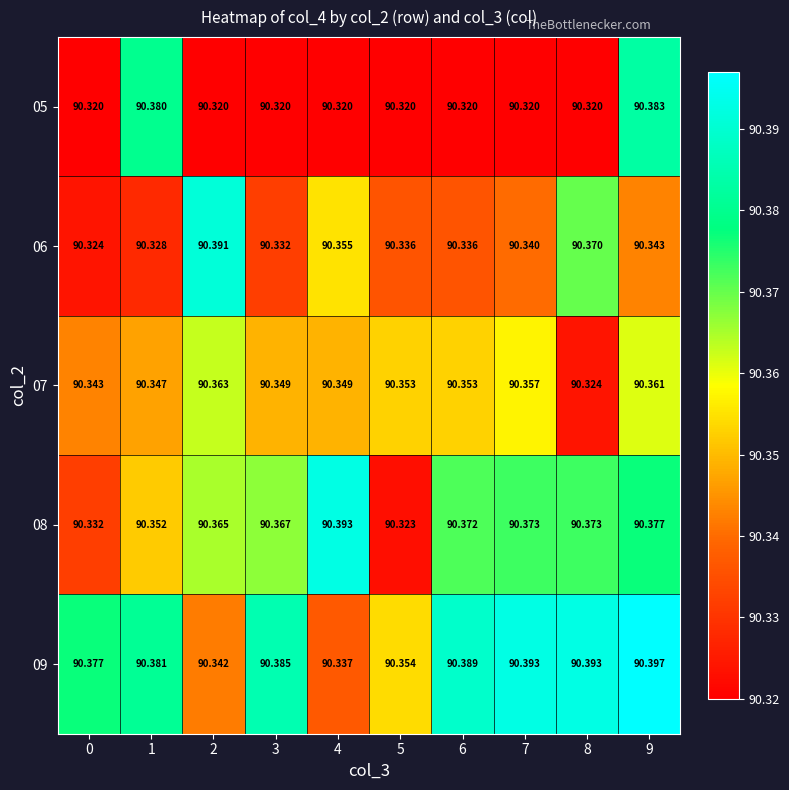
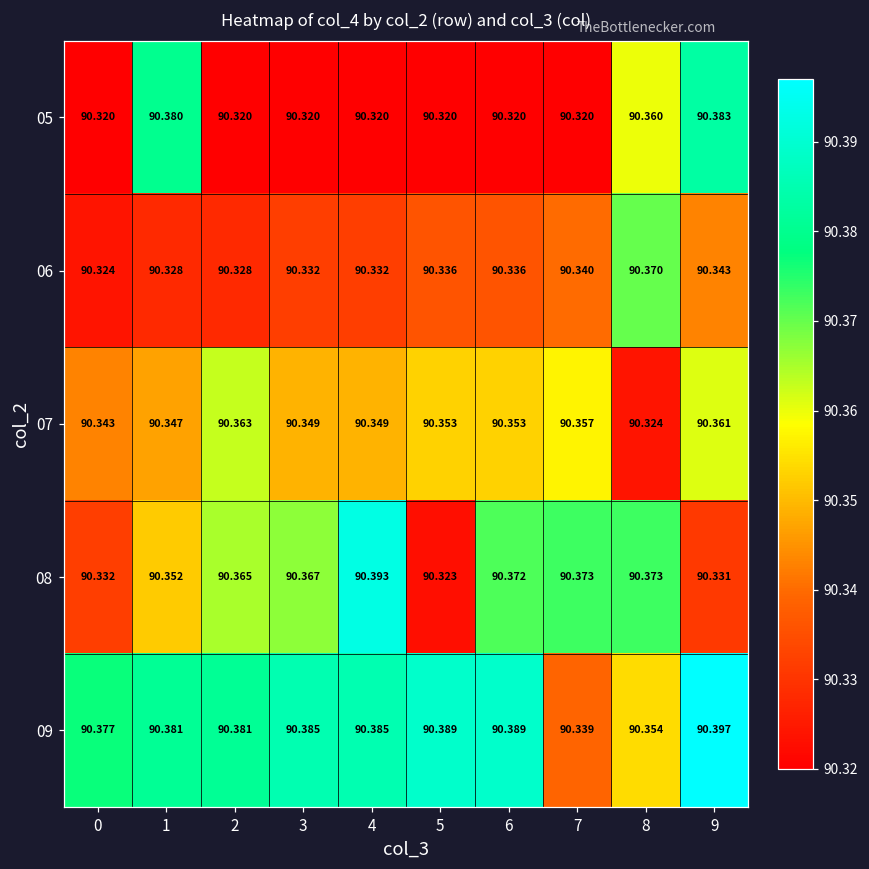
  {
    "05": {
      "0": 90.320,
      "1": 90.380,
      "2": 90.320,
      "3": 90.320,
      "4": 90.320,
      "5": 90.320,
      "6": 90.320,
      "7": 90.320,
-     "8": 90.320,
+     "8": 90.360,
      "9": 90.383
    },
    "06": {
      "0": 90.324,
      "1": 90.328,
-     "2": 90.391,
+     "2": 90.328,
      "3": 90.332,
-     "4": 90.355,
+     "4": 90.332,
      "5": 90.336,
      "6": 90.336,
      "7": 90.340,
      "8": 90.370,
      "9": 90.343
    },
    "07": {
      "0": 90.343,
      "1": 90.347,
      "2": 90.363,
      "3": 90.349,
      "4": 90.349,
      "5": 90.353,
      "6": 90.353,
      "7": 90.357,
      "8": 90.324,
      "9": 90.361
    },
    "08": {
      "0": 90.332,
      "1": 90.352,
      "2": 90.365,
      "3": 90.367,
      "4": 90.393,
      "5": 90.323,
      "6": 90.372,
      "7": 90.373,
      "8": 90.373,
-     "9": 90.377
+     "9": 90.331
    },
    "09": {
      "0": 90.377,
      "1": 90.381,
-     "2": 90.342,
+     "2": 90.381,
      "3": 90.385,
-     "4": 90.337,
-     "5": 90.354,
+     "4": 90.385,
+     "5": 90.389,
      "6": 90.389,
-     "7": 90.393,
-     "8": 90.393,
+     "7": 90.339,
+     "8": 90.354,
      "9": 90.397
    }
  }
